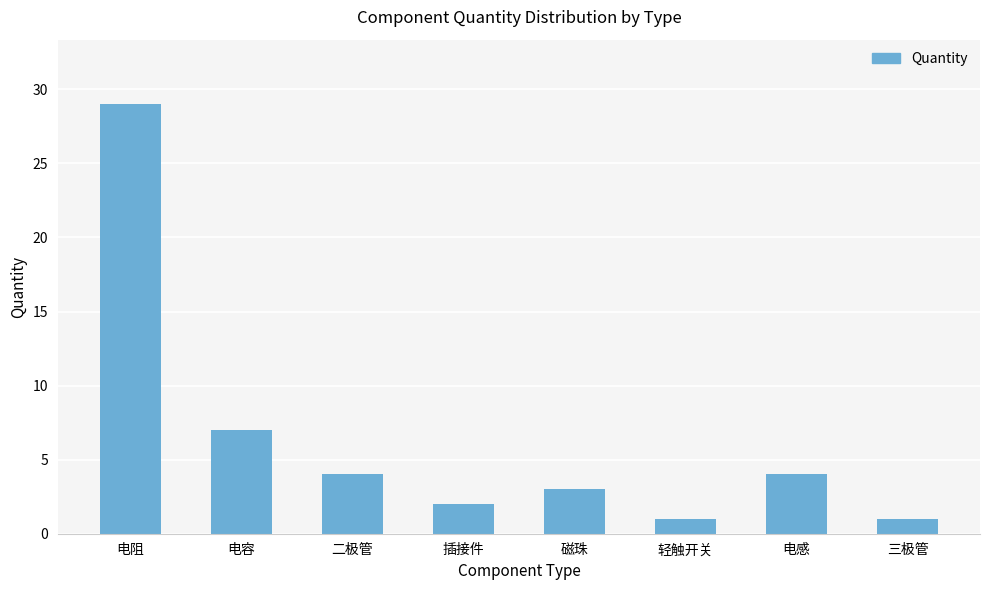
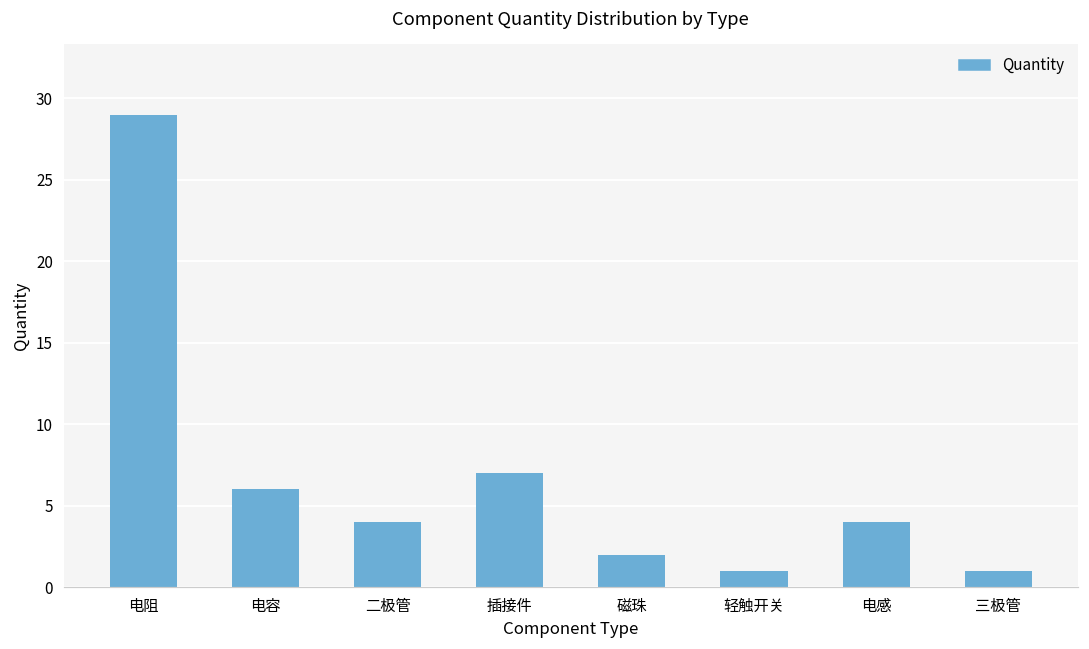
  {
    "电阻": 29,
-   "电容": 7,
+   "电容": 6,
    "二极管": 4,
-   "插接件": 2,
-   "磁珠": 3,
+   "插接件": 7,
+   "磁珠": 2,
    "轻触开关": 1,
    "电感": 4,
    "三极管": 1
  }
